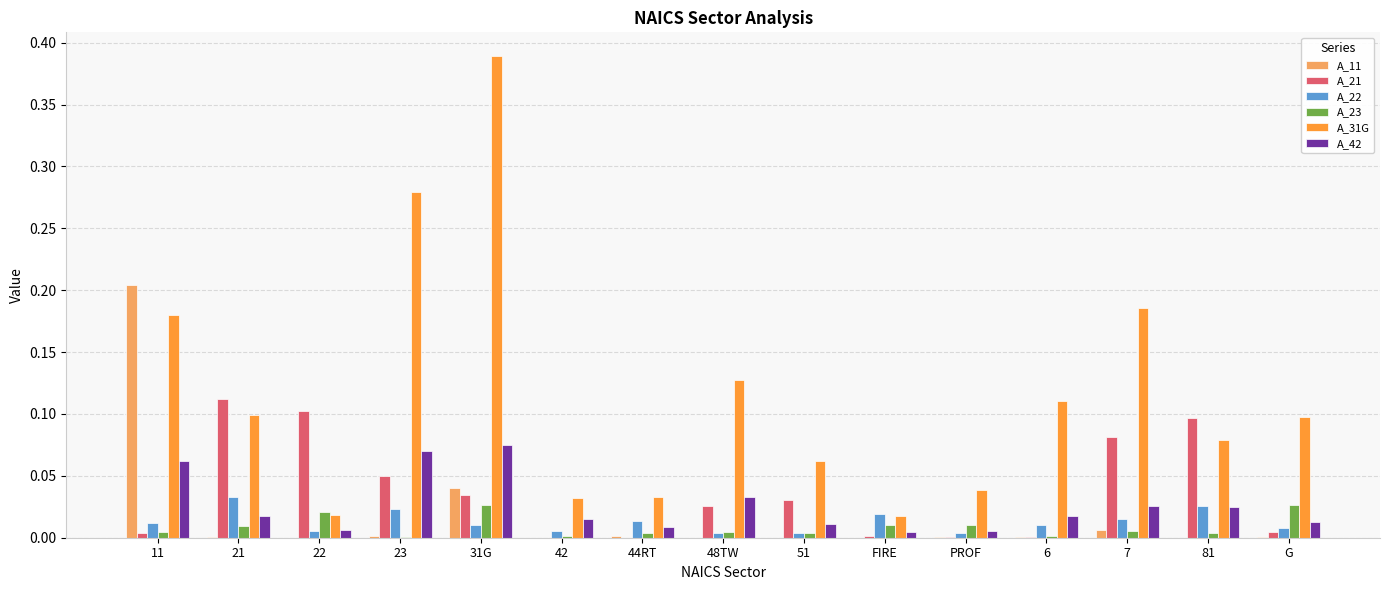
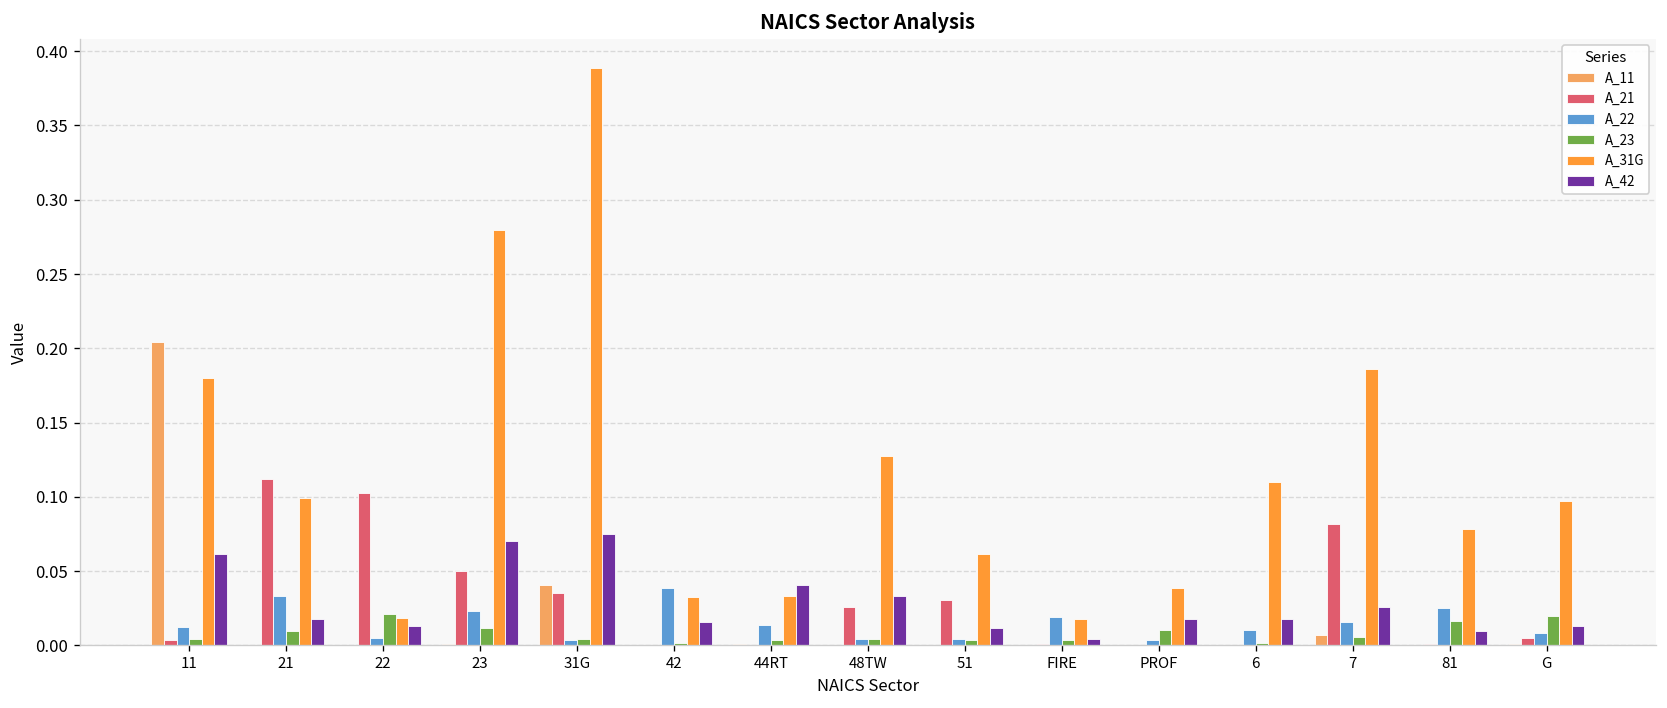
  {
    "A_21": {
      "11": 0.004,
      "21": 0.112,
      "22": 0.103,
      "23": 0.050,
      "31G": 0.035,
      "48TW": 0.026,
      "51": 0.031,
      "7": 0.081,
-     "81": 0.097,
+     "81": 0.001,
      "G": 0.005
    },
    "A_22": {
      "11": 0.012,
      "21": 0.033,
      "22": 0.005,
      "23": 0.023,
-     "31G": 0.011,
-     "42": 0.005,
+     "31G": 0.004,
+     "42": 0.039,
      "44RT": 0.014,
      "48TW": 0.004,
      "51": 0.004,
      "FIRE": 0.019,
      "PROF": 0.004,
      "6": 0.010,
      "7": 0.016,
      "81": 0.025,
      "G": 0.008
    },
    "A_23": {
      "11": 0.005,
      "21": 0.010,
      "22": 0.021,
-     "23": 0.001,
-     "31G": 0.026,
+     "23": 0.012,
+     "31G": 0.004,
      "44RT": 0.003,
      "48TW": 0.004,
      "51": 0.003,
-     "FIRE": 0.010,
+     "FIRE": 0.003,
      "PROF": 0.011,
      "7": 0.006,
-     "81": 0.004,
-     "G": 0.027
+     "81": 0.016,
+     "G": 0.019
    },
    "A_42": {
      "11": 0.062,
      "21": 0.018,
-     "22": 0.006,
+     "22": 0.013,
      "23": 0.070,
      "31G": 0.075,
      "42": 0.015,
-     "44RT": 0.009,
+     "44RT": 0.041,
      "48TW": 0.033,
      "51": 0.011,
      "FIRE": 0.004,
-     "PROF": 0.006,
+     "PROF": 0.017,
      "6": 0.018,
      "7": 0.026,
-     "81": 0.025,
+     "81": 0.010,
      "G": 0.013
    }
  }
